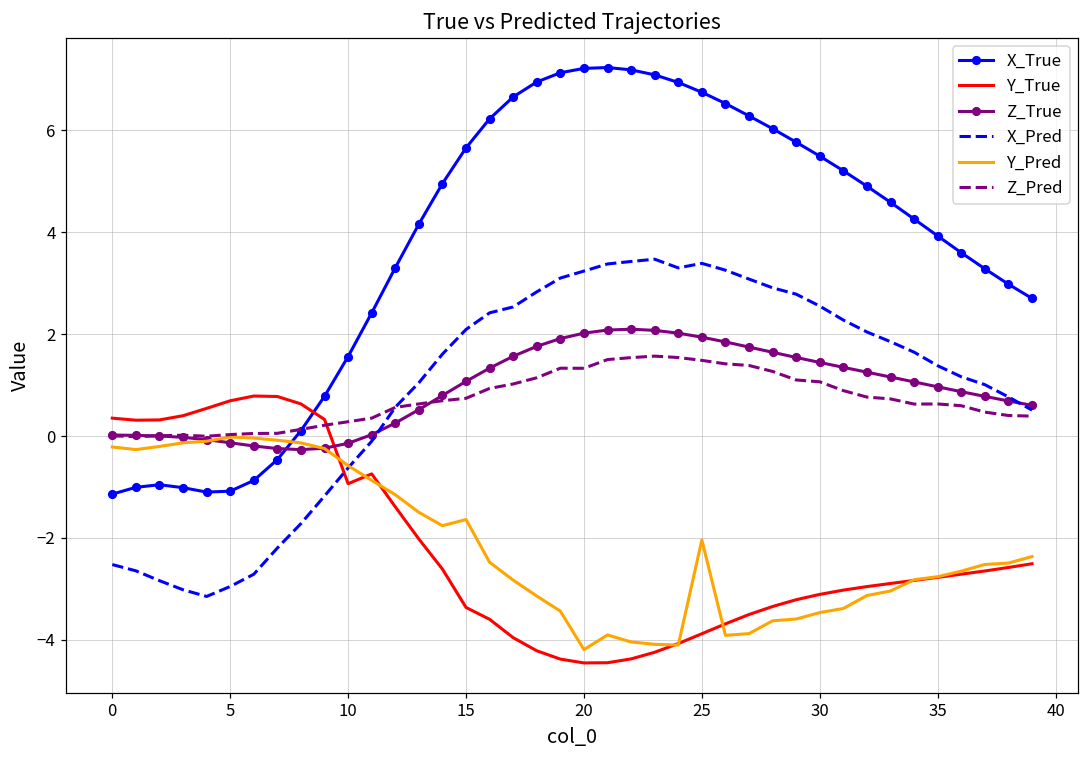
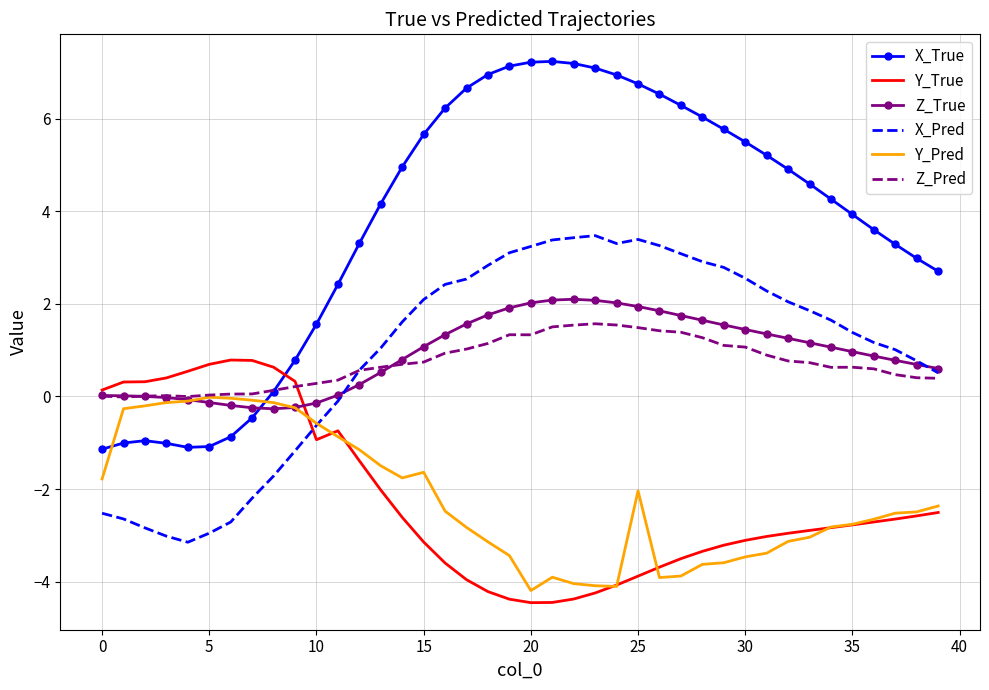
  {
    "Y_True": {
-     "0": 0.4,
+     "0": 0.1,
      "5": 0.7,
      "10": -0.9,
-     "15": -3.4,
+     "15": -3.1,
      "20": -4.5,
      "25": -3.9,
      "30": -3.1
    },
    "Y_Pred": {
-     "0": -0.2,
+     "0": -1.8,
      "15": -1.6,
      "20": -4.2,
      "25": -2.0,
      "30": -3.5
    }
  }
